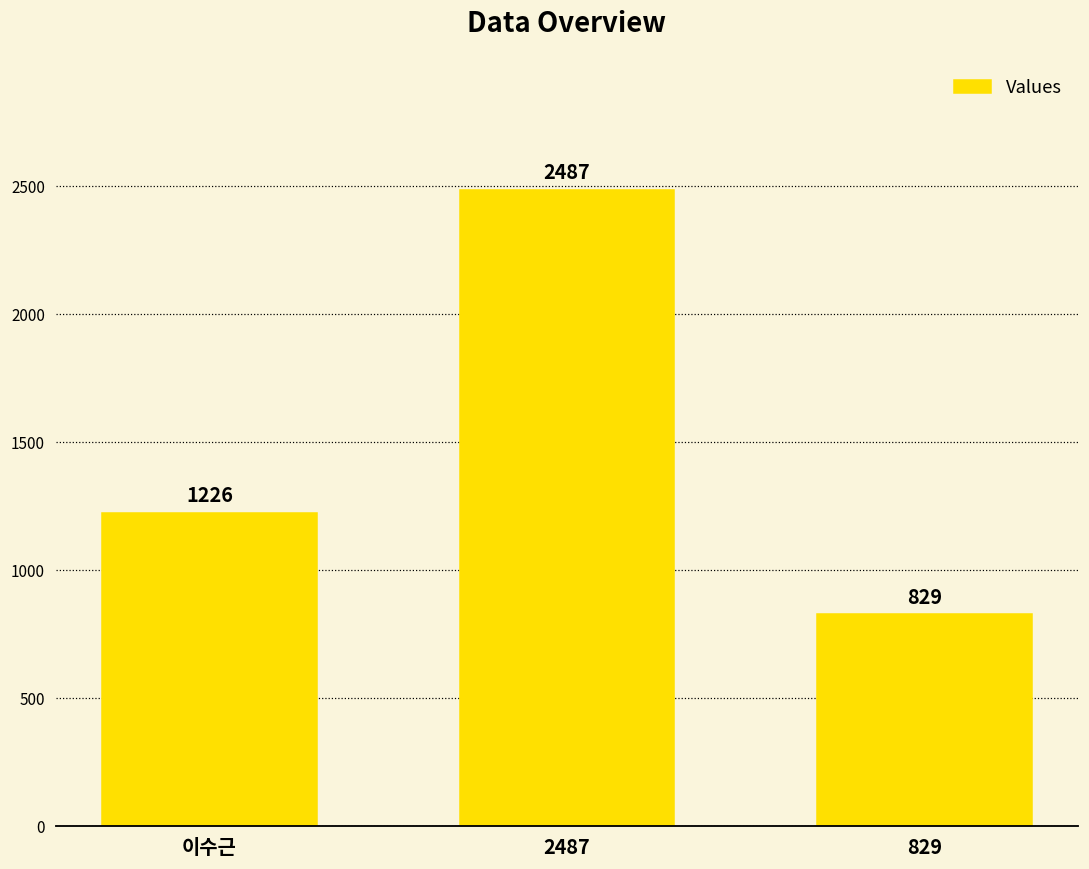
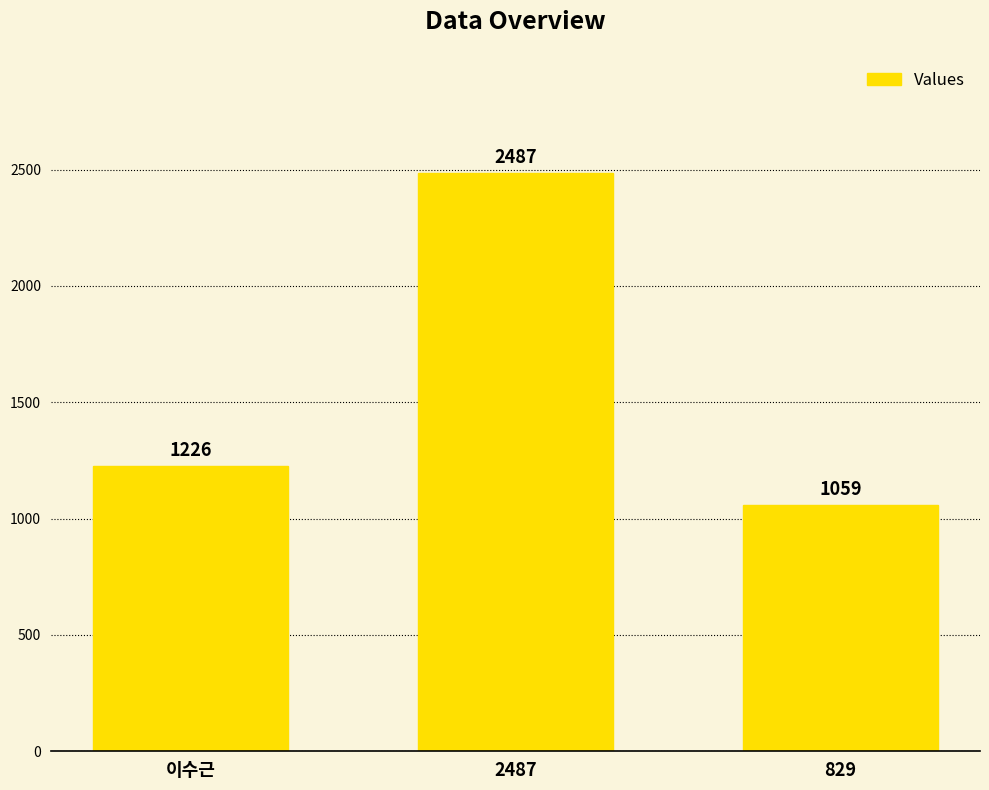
  {
    "이수근": 1226,
    "2487": 2487,
-   "829": 829
+   "829": 1059
  }
